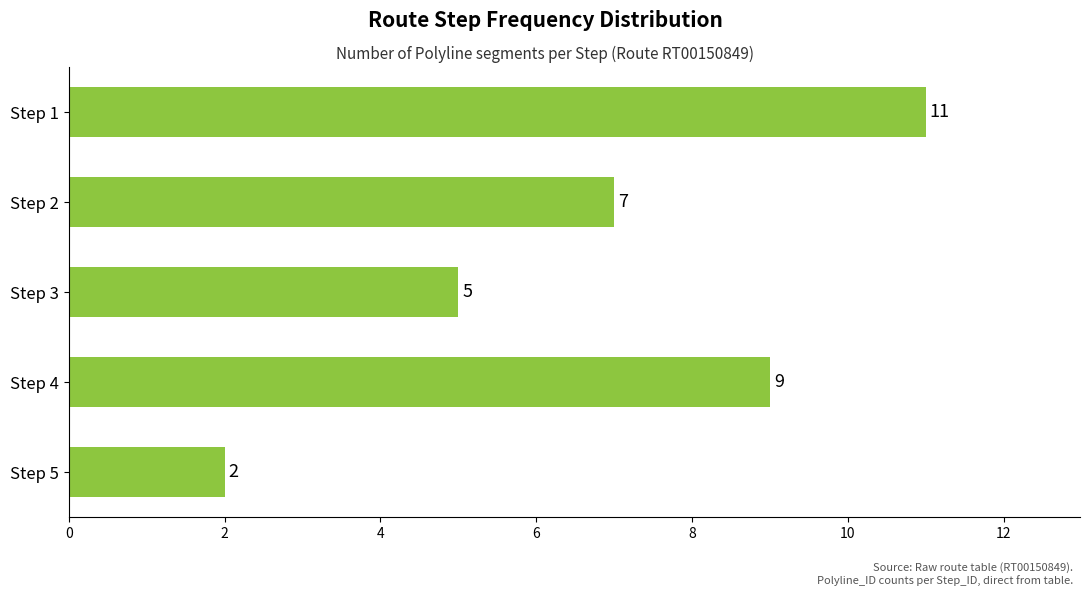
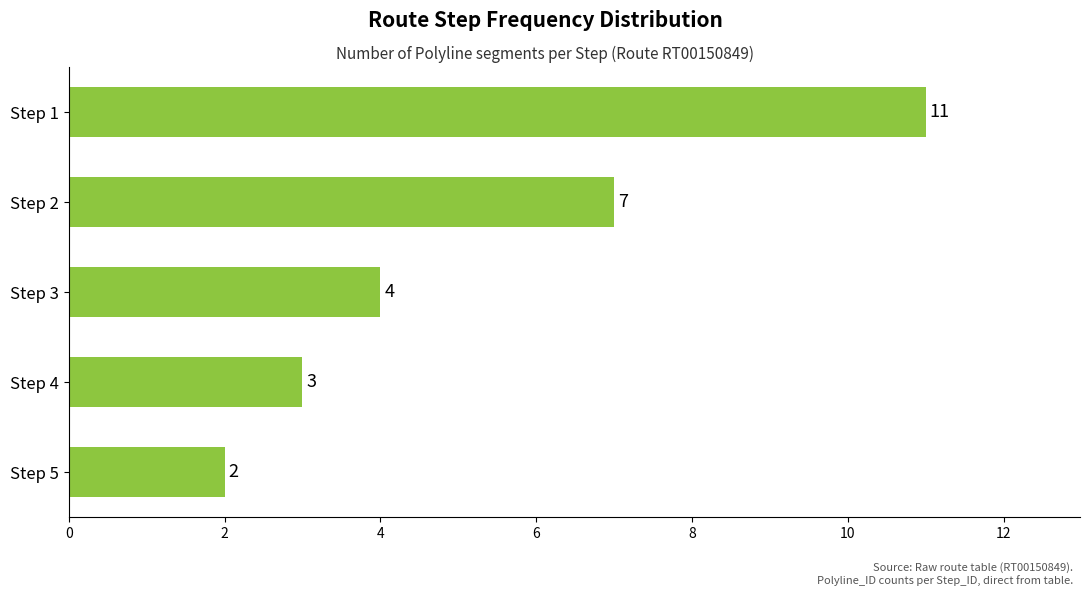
  {
    "Step 1": 11,
    "Step 2": 7,
-   "Step 3": 5,
-   "Step 4": 9,
+   "Step 3": 4,
+   "Step 4": 3,
    "Step 5": 2
  }
